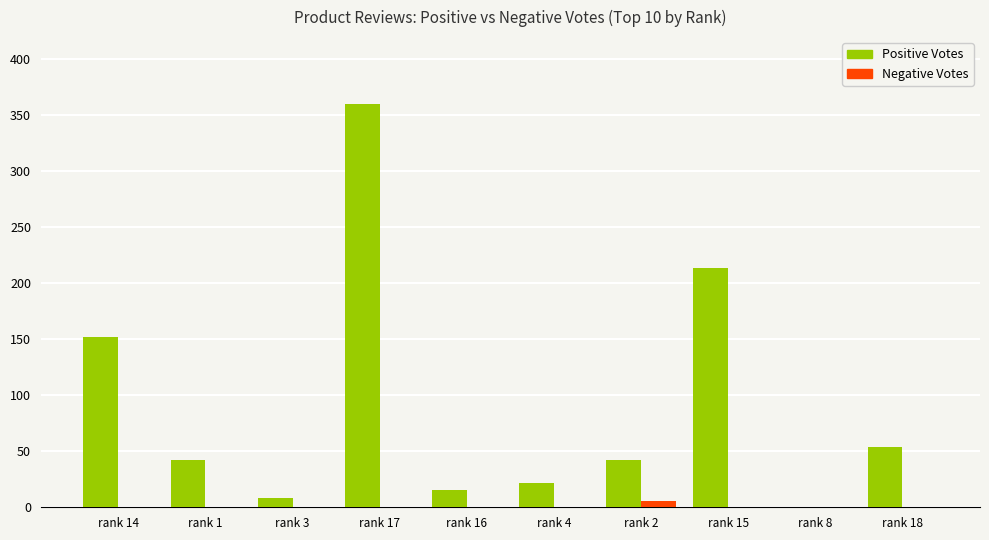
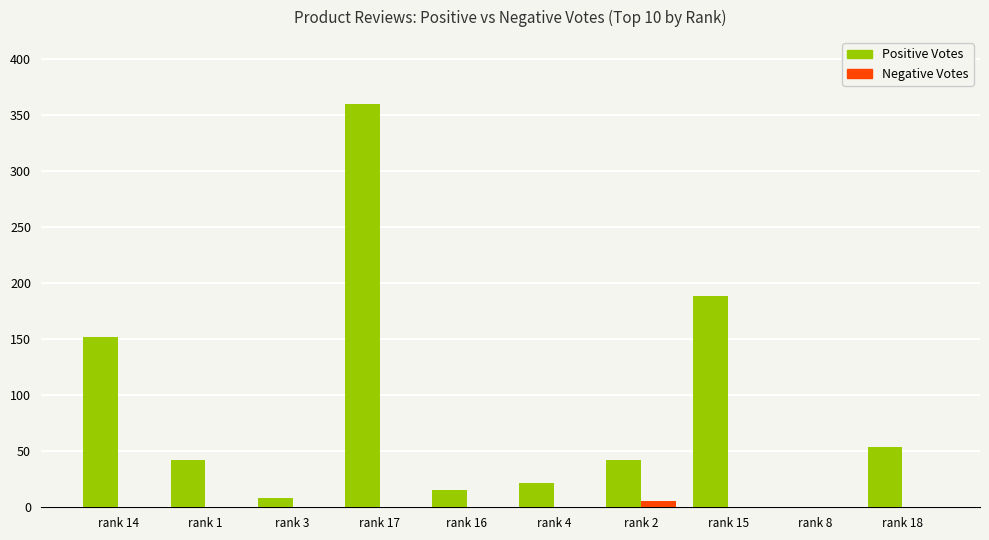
  {
    "Positive Votes": {
      "rank 14": 152,
      "rank 1": 42,
      "rank 3": 8,
      "rank 17": 360,
      "rank 16": 15,
      "rank 4": 22,
      "rank 2": 42,
-     "rank 15": 214,
+     "rank 15": 189,
      "rank 8": 0,
      "rank 18": 54
    },
    "Negative Votes": {
      "rank 14": 0,
      "rank 1": 0,
      "rank 3": 0,
      "rank 17": 0,
      "rank 16": 0,
      "rank 4": 0,
      "rank 2": 6,
      "rank 15": 0,
      "rank 8": 0,
      "rank 18": 0
    }
  }
